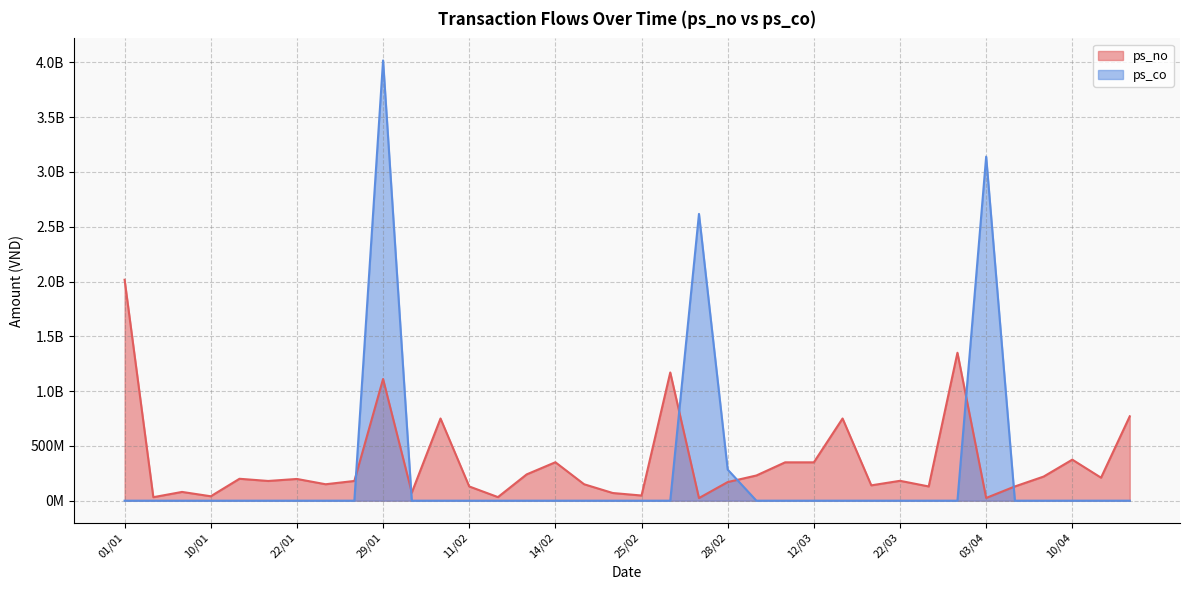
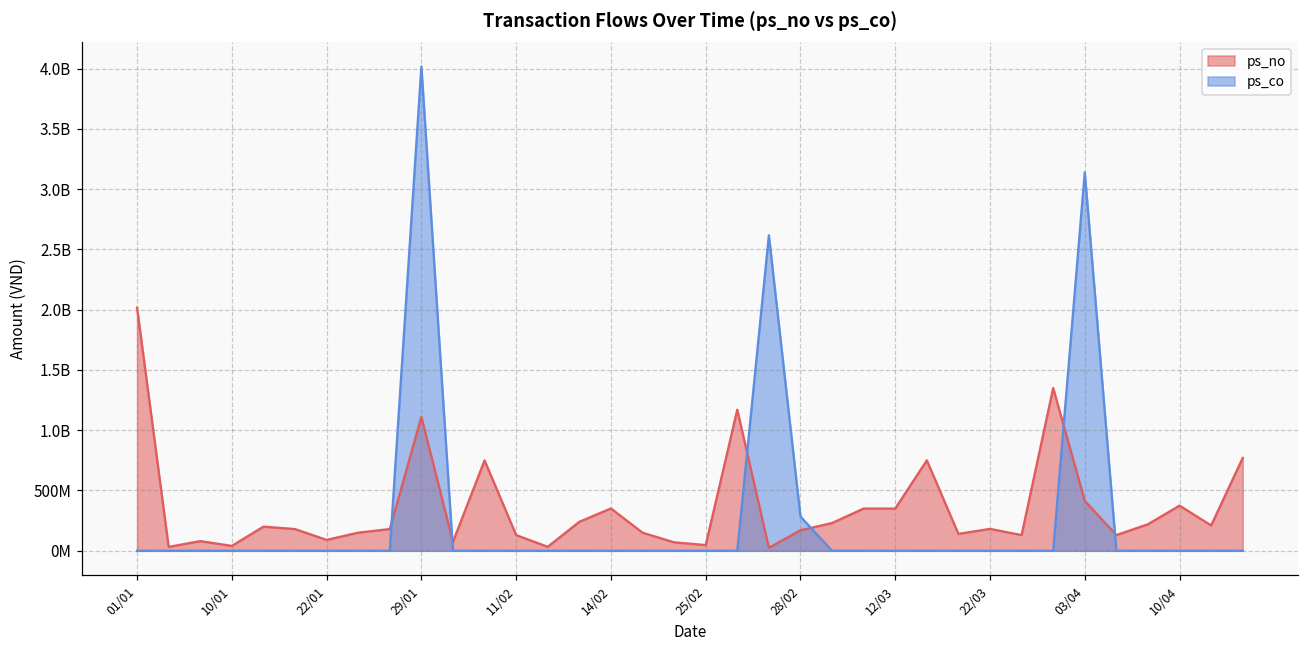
  {
    "ps_no": {
      "01/01": 2020000000,
      "10/01": 40000000,
-     "22/01": 200000000,
+     "22/01": 90000000,
      "29/01": 1110000000,
      "11/02": 130000000,
      "14/02": 350000000,
      "25/02": 50000000,
      "12/03": 350000000,
      "22/03": 180000000,
-     "03/04": 30000000,
+     "03/04": 410000000,
      "10/04": 370000000
    },
    "ps_co": {
      "01/01": 0,
      "10/01": 0,
      "22/01": 0,
      "29/01": 4020000000,
      "11/02": 0,
      "14/02": 0,
      "25/02": 0,
      "12/03": 0,
      "22/03": 0,
      "03/04": 3140000000,
      "10/04": 0
    }
  }
